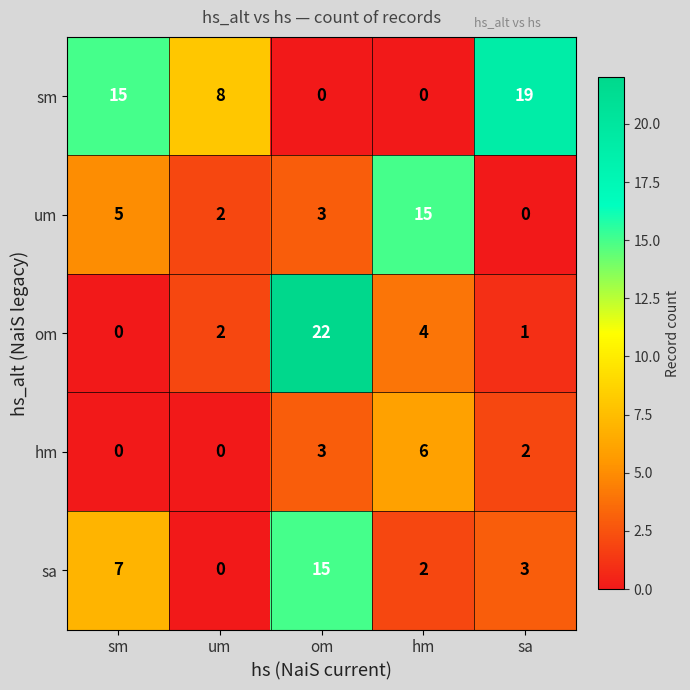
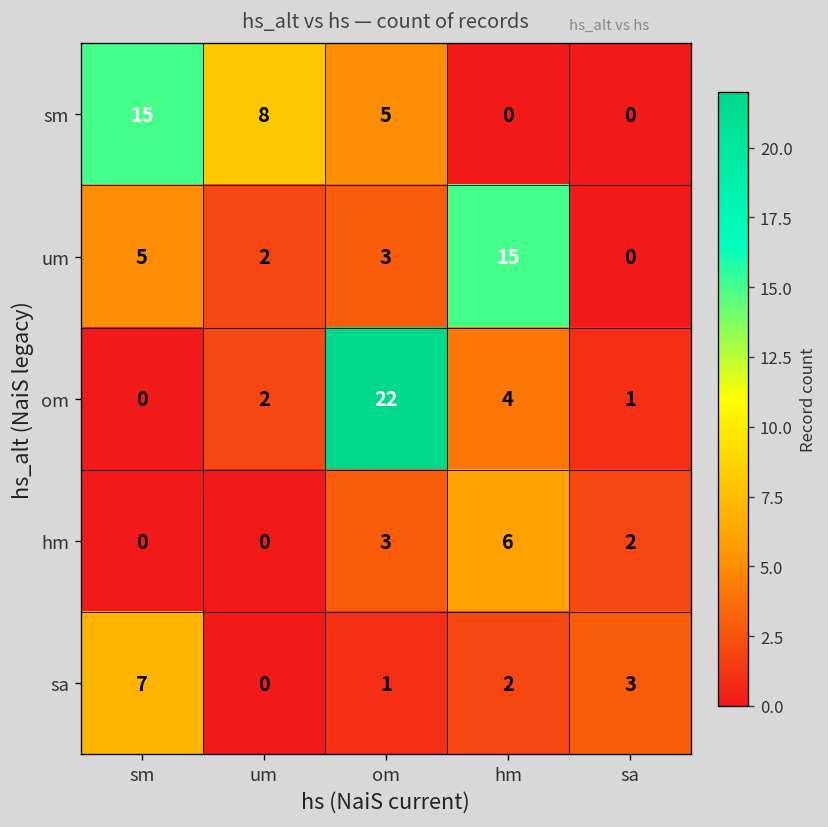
  {
    "sm": {
      "sm": 15,
      "um": 8,
-     "om": 0,
+     "om": 5,
      "hm": 0,
-     "sa": 19
+     "sa": 0
    },
    "um": {
      "sm": 5,
      "um": 2,
      "om": 3,
      "hm": 15,
      "sa": 0
    },
    "om": {
      "sm": 0,
      "um": 2,
      "om": 22,
      "hm": 4,
      "sa": 1
    },
    "hm": {
      "sm": 0,
      "um": 0,
      "om": 3,
      "hm": 6,
      "sa": 2
    },
    "sa": {
      "sm": 7,
      "um": 0,
-     "om": 15,
+     "om": 1,
      "hm": 2,
      "sa": 3
    }
  }
